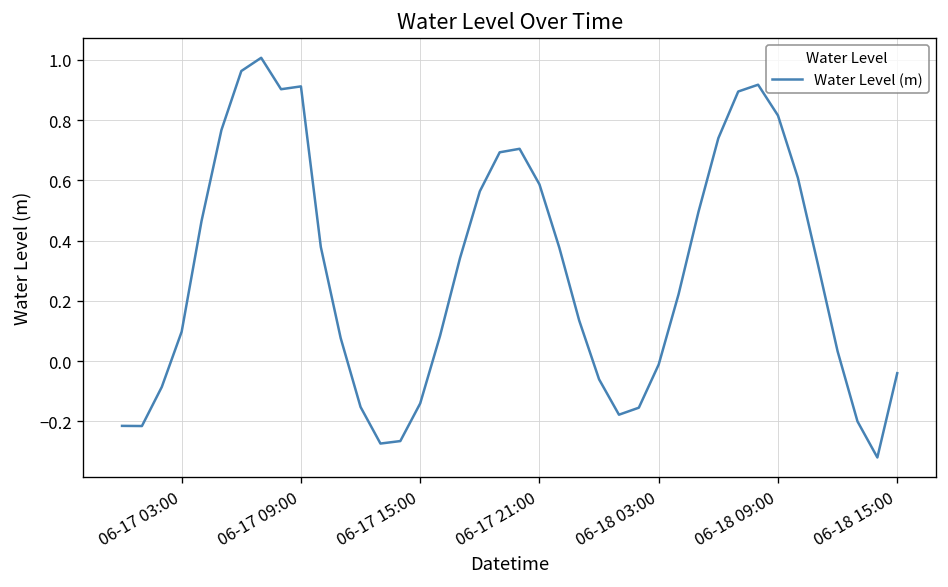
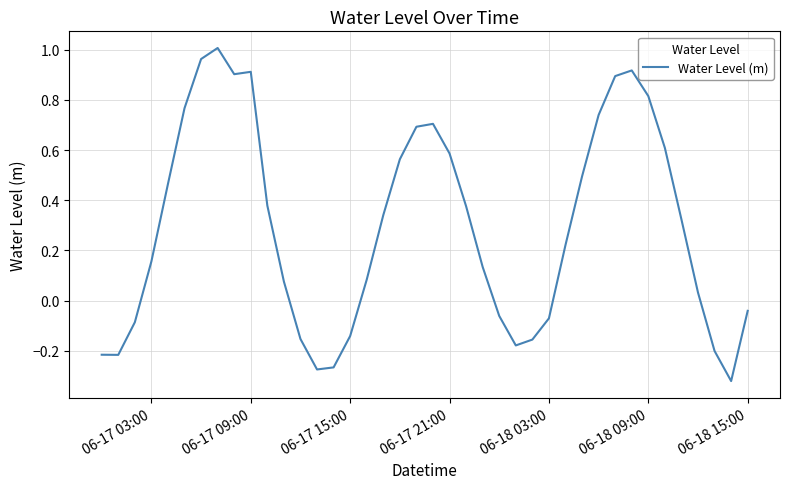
  {
-   "06-17 03:00": 0.10,
+   "06-17 03:00": 0.16,
    "06-17 09:00": 0.91,
    "06-17 15:00": -0.14,
    "06-17 21:00": 0.59,
-   "06-18 03:00": -0.01,
+   "06-18 03:00": -0.07,
    "06-18 09:00": 0.81,
    "06-18 15:00": -0.04
  }
